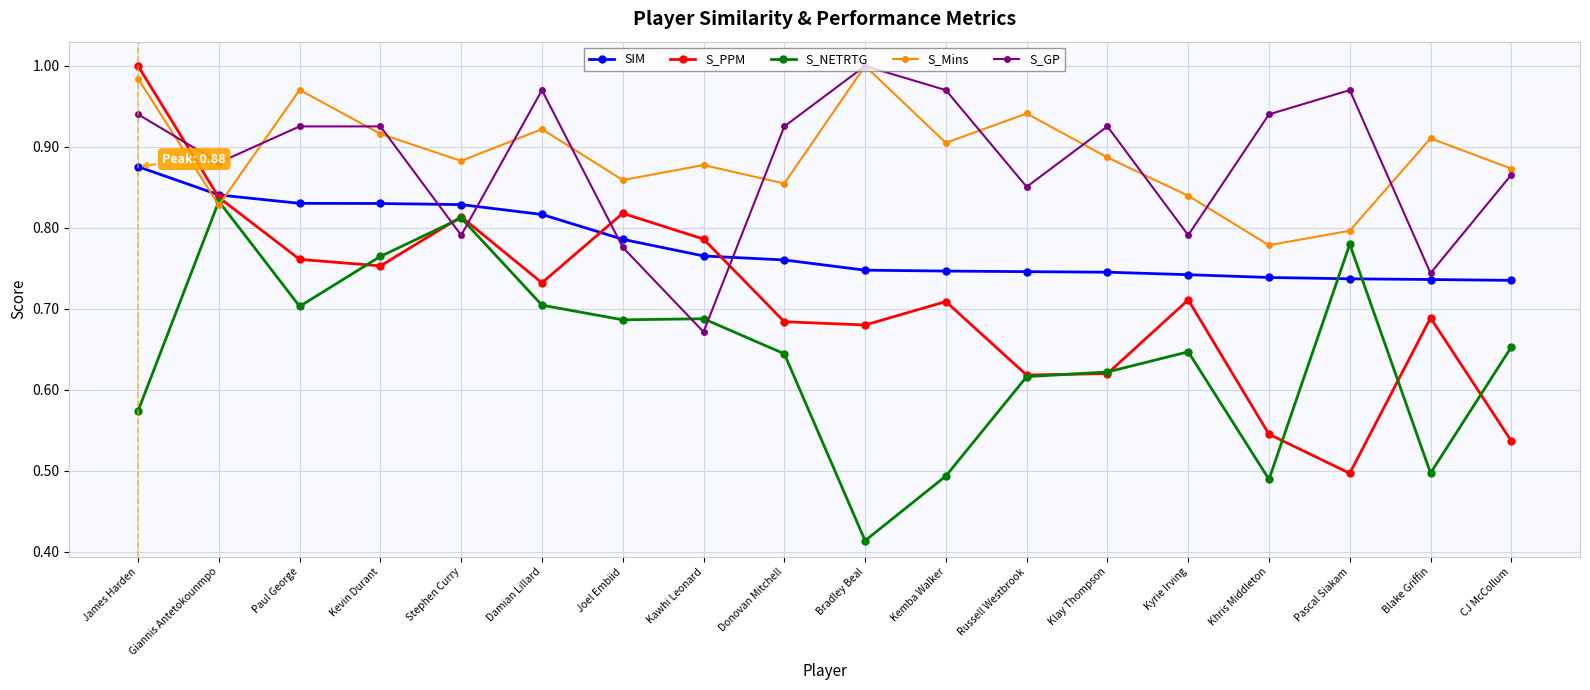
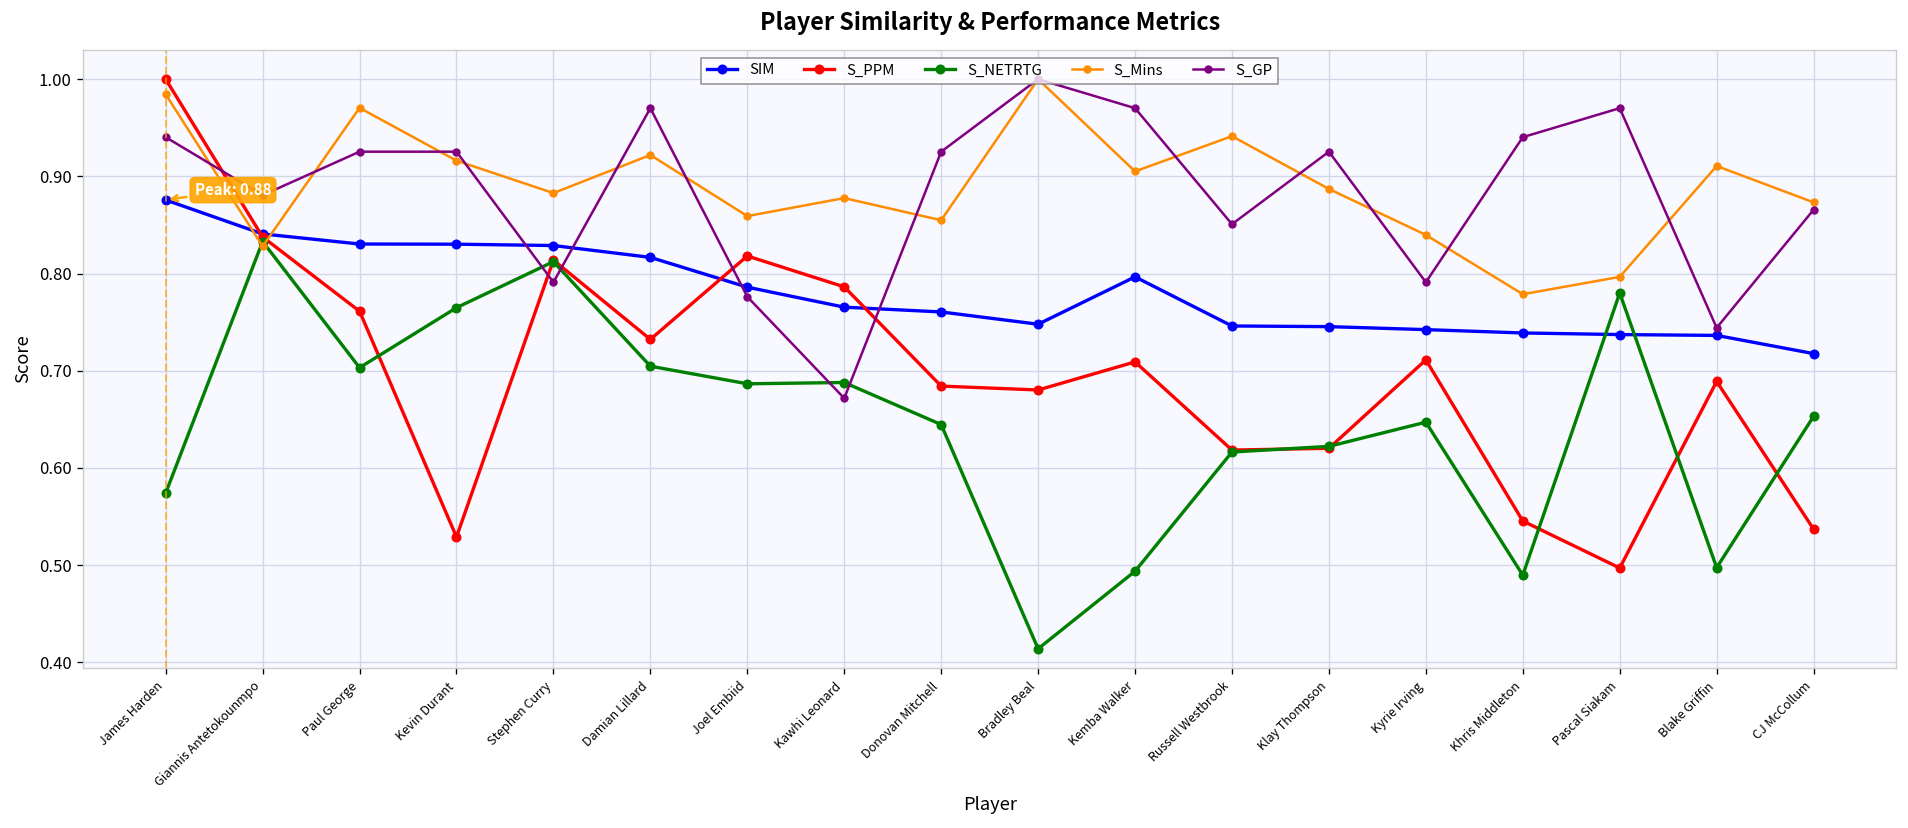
  {
    "SIM": {
      "James Harden": 0.88,
      "Paul George": 0.83,
      "Kevin Durant": 0.83,
      "Stephen Curry": 0.83,
      "Damian Lillard": 0.82,
      "Joel Embiid": 0.79,
      "Kawhi Leonard": 0.77,
      "Donovan Mitchell": 0.76,
      "Bradley Beal": 0.75,
-     "Kemba Walker": 0.75,
+     "Kemba Walker": 0.80,
      "Russell Westbrook": 0.75,
      "Klay Thompson": 0.75,
      "Kyrie Irving": 0.74,
      "Khris Middleton": 0.74,
      "Pascal Siakam": 0.74,
      "Blake Griffin": 0.74,
-     "CJ McCollum": 0.74
+     "CJ McCollum": 0.72
    },
    "S_PPM": {
      "James Harden": 1.00,
      "Paul George": 0.76,
-     "Kevin Durant": 0.75,
+     "Kevin Durant": 0.53,
      "Damian Lillard": 0.73,
      "Joel Embiid": 0.82,
      "Kawhi Leonard": 0.79,
      "Donovan Mitchell": 0.68,
      "Bradley Beal": 0.68,
      "Kemba Walker": 0.71,
      "Kyrie Irving": 0.71,
      "Khris Middleton": 0.55,
      "Pascal Siakam": 0.50,
      "Blake Griffin": 0.69,
      "CJ McCollum": 0.54
    },
    "S_NETRTG": {
      "James Harden": 0.57,
      "Giannis Antetokounmpo": 0.83,
      "Paul George": 0.70,
      "Kevin Durant": 0.76,
      "Damian Lillard": 0.70,
      "Joel Embiid": 0.69,
      "Kawhi Leonard": 0.69,
      "Donovan Mitchell": 0.64,
      "Bradley Beal": 0.41,
      "Kemba Walker": 0.49,
      "Kyrie Irving": 0.65,
      "Khris Middleton": 0.49,
      "Pascal Siakam": 0.78,
      "Blake Griffin": 0.50,
      "CJ McCollum": 0.65
    },
    "S_Mins": {
      "James Harden": 0.98,
      "Giannis Antetokounmpo": 0.83,
      "Paul George": 0.97,
      "Kevin Durant": 0.92,
      "Stephen Curry": 0.88,
      "Damian Lillard": 0.92,
      "Joel Embiid": 0.86,
      "Kawhi Leonard": 0.88,
      "Donovan Mitchell": 0.85,
      "Kemba Walker": 0.91,
      "Russell Westbrook": 0.94,
      "Klay Thompson": 0.89,
      "Kyrie Irving": 0.84,
      "Khris Middleton": 0.78,
      "Pascal Siakam": 0.80,
      "Blake Griffin": 0.91,
      "CJ McCollum": 0.87
    },
    "S_GP": {
      "James Harden": 0.94,
      "Paul George": 0.93,
      "Kevin Durant": 0.93,
      "Stephen Curry": 0.79,
      "Damian Lillard": 0.97,
      "Joel Embiid": 0.78,
      "Kawhi Leonard": 0.67,
      "Donovan Mitchell": 0.93,
      "Kemba Walker": 0.97,
      "Russell Westbrook": 0.85,
      "Klay Thompson": 0.93,
      "Kyrie Irving": 0.79,
      "Khris Middleton": 0.94,
      "Pascal Siakam": 0.97,
      "Blake Griffin": 0.74,
      "CJ McCollum": 0.87
    }
  }
